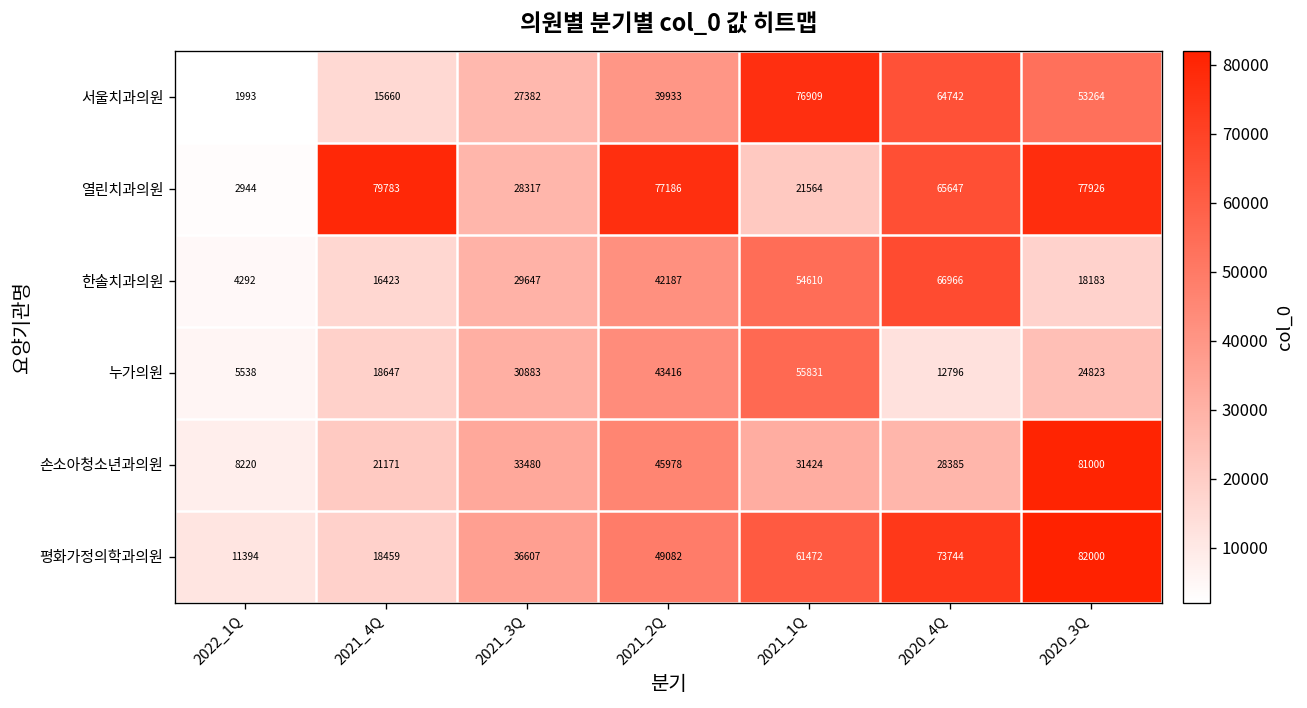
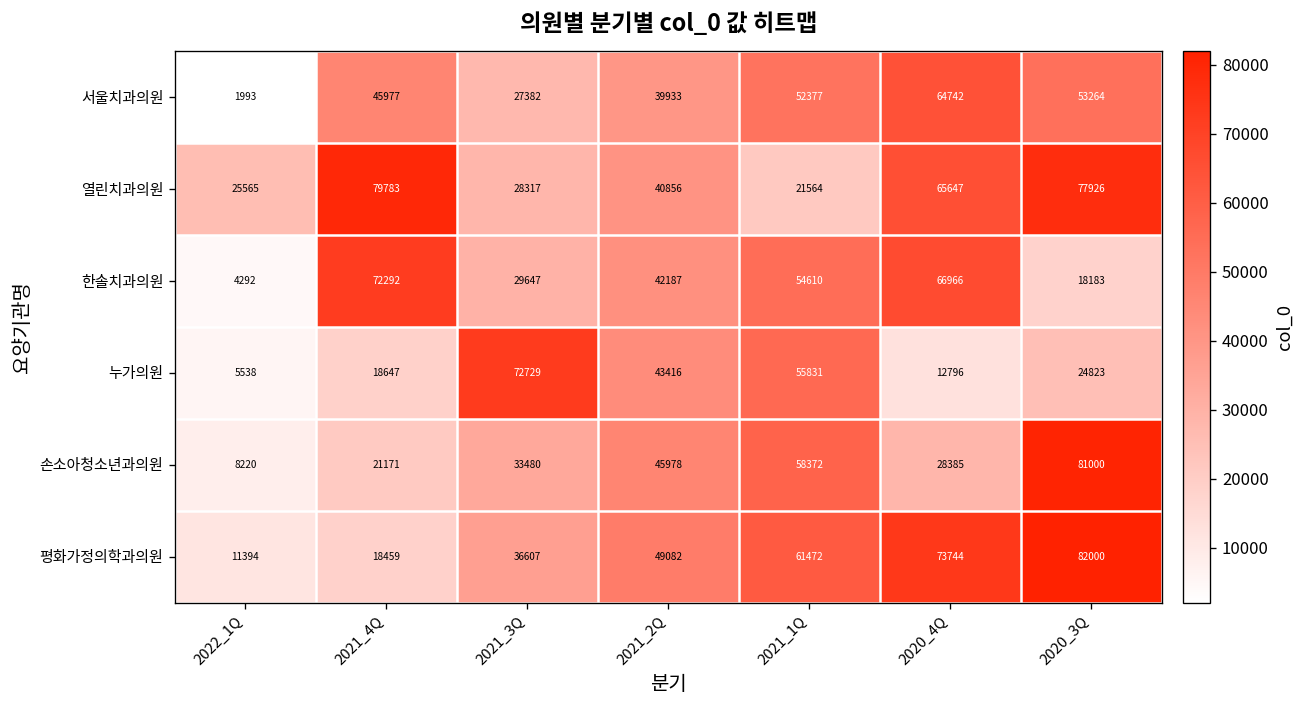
  {
    "서울치과의원": {
      "2022_1Q": 1993,
-     "2021_4Q": 15660,
+     "2021_4Q": 45977,
      "2021_3Q": 27382,
      "2021_2Q": 39933,
-     "2021_1Q": 76909,
+     "2021_1Q": 52377,
      "2020_4Q": 64742,
      "2020_3Q": 53264
    },
    "열린치과의원": {
-     "2022_1Q": 2944,
+     "2022_1Q": 25565,
      "2021_4Q": 79783,
      "2021_3Q": 28317,
-     "2021_2Q": 77186,
+     "2021_2Q": 40856,
      "2021_1Q": 21564,
      "2020_4Q": 65647,
      "2020_3Q": 77926
    },
    "한솔치과의원": {
      "2022_1Q": 4292,
-     "2021_4Q": 16423,
+     "2021_4Q": 72292,
      "2021_3Q": 29647,
      "2021_2Q": 42187,
      "2021_1Q": 54610,
      "2020_4Q": 66966,
      "2020_3Q": 18183
    },
    "누가의원": {
      "2022_1Q": 5538,
      "2021_4Q": 18647,
-     "2021_3Q": 30883,
+     "2021_3Q": 72729,
      "2021_2Q": 43416,
      "2021_1Q": 55831,
      "2020_4Q": 12796,
      "2020_3Q": 24823
    },
    "손소아청소년과의원": {
      "2022_1Q": 8220,
      "2021_4Q": 21171,
      "2021_3Q": 33480,
      "2021_2Q": 45978,
-     "2021_1Q": 31424,
+     "2021_1Q": 58372,
      "2020_4Q": 28385,
      "2020_3Q": 81000
    },
    "평화가정의학과의원": {
      "2022_1Q": 11394,
      "2021_4Q": 18459,
      "2021_3Q": 36607,
      "2021_2Q": 49082,
      "2021_1Q": 61472,
      "2020_4Q": 73744,
      "2020_3Q": 82000
    }
  }
